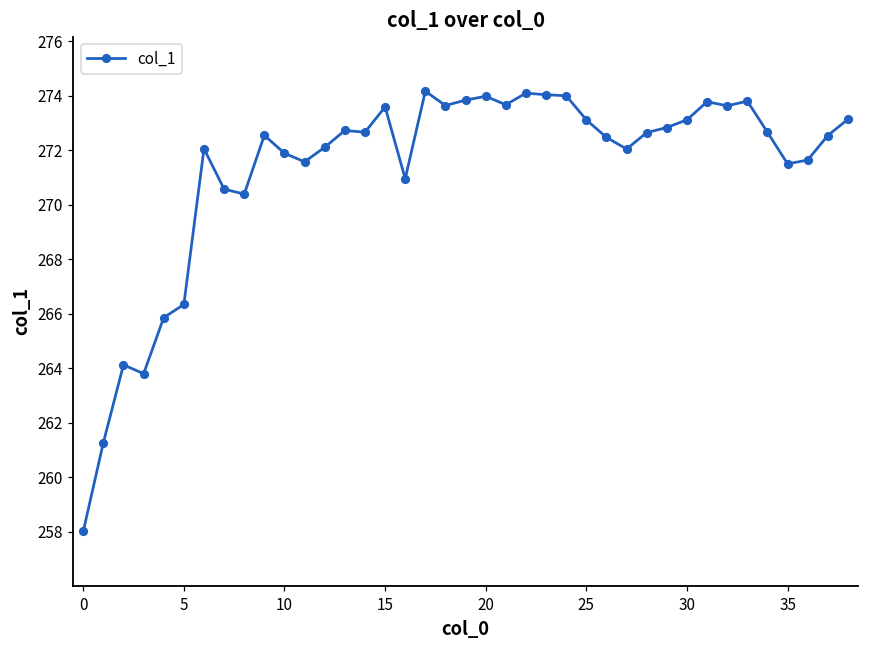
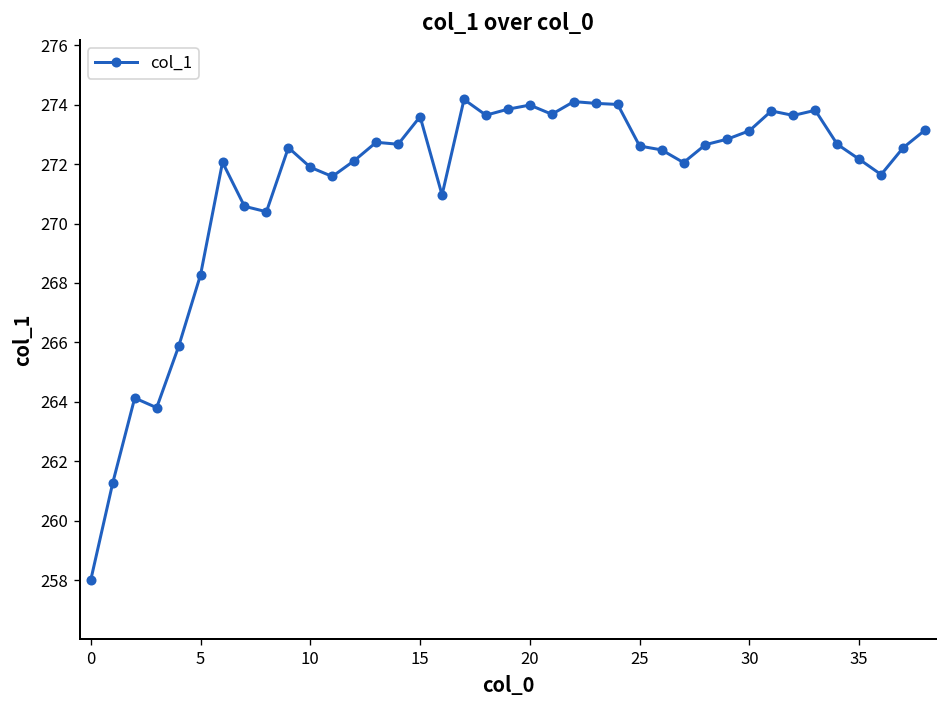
  {
    "0": 258.0,
-   "5": 266.3,
+   "5": 268.3,
    "10": 271.9,
    "15": 273.6,
    "20": 274.0,
-   "25": 273.1,
+   "25": 272.6,
    "30": 273.1,
-   "35": 271.5
+   "35": 272.2
  }
